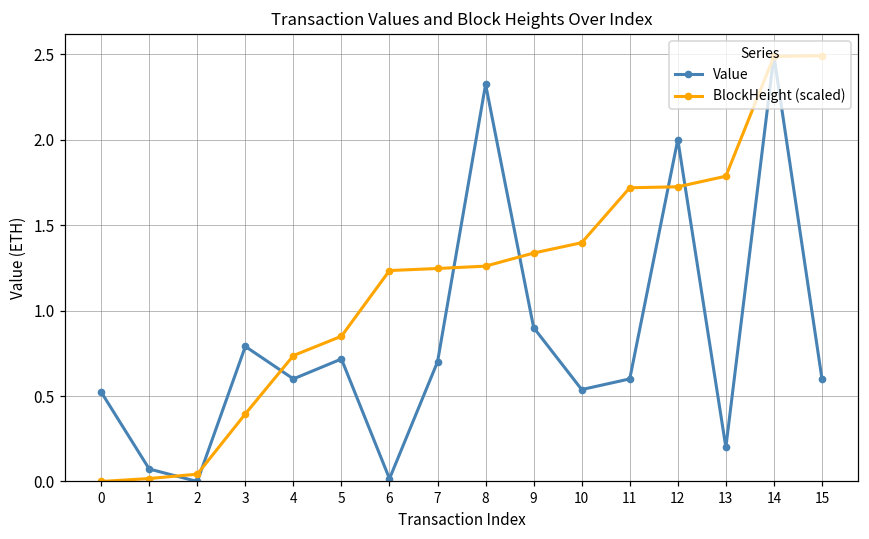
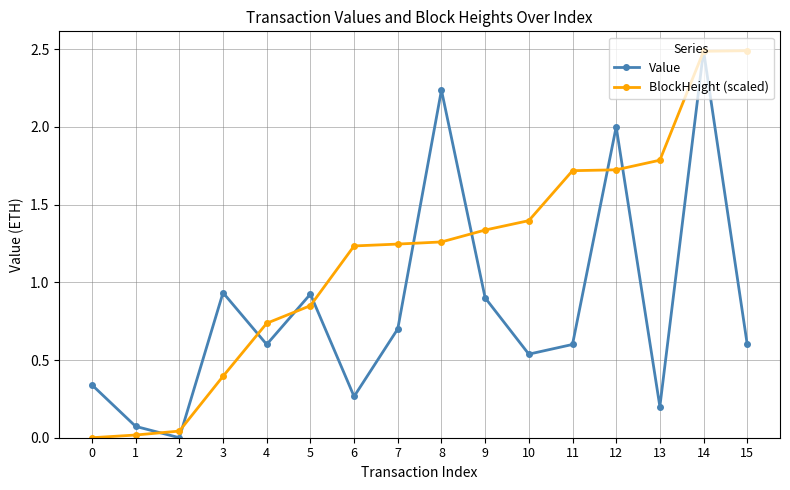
  {
    "Value": {
-     "0": 0.52,
+     "0": 0.34,
      "1": 0.07,
      "2": 0.00,
-     "3": 0.79,
+     "3": 0.93,
      "4": 0.60,
-     "5": 0.72,
-     "6": 0.02,
+     "5": 0.92,
+     "6": 0.27,
      "7": 0.70,
-     "8": 2.32,
+     "8": 2.24,
      "9": 0.90,
      "10": 0.54,
      "11": 0.60,
      "12": 2.00,
      "13": 0.20,
      "15": 0.60
    },
    "BlockHeight (scaled)": {
      "0": 0.00,
      "1": 0.02,
      "2": 0.04,
      "3": 0.40,
      "4": 0.74,
      "5": 0.85,
      "6": 1.23,
      "7": 1.25,
      "8": 1.26,
      "9": 1.34,
      "10": 1.40,
      "11": 1.72,
      "12": 1.72,
      "13": 1.79
    }
  }
